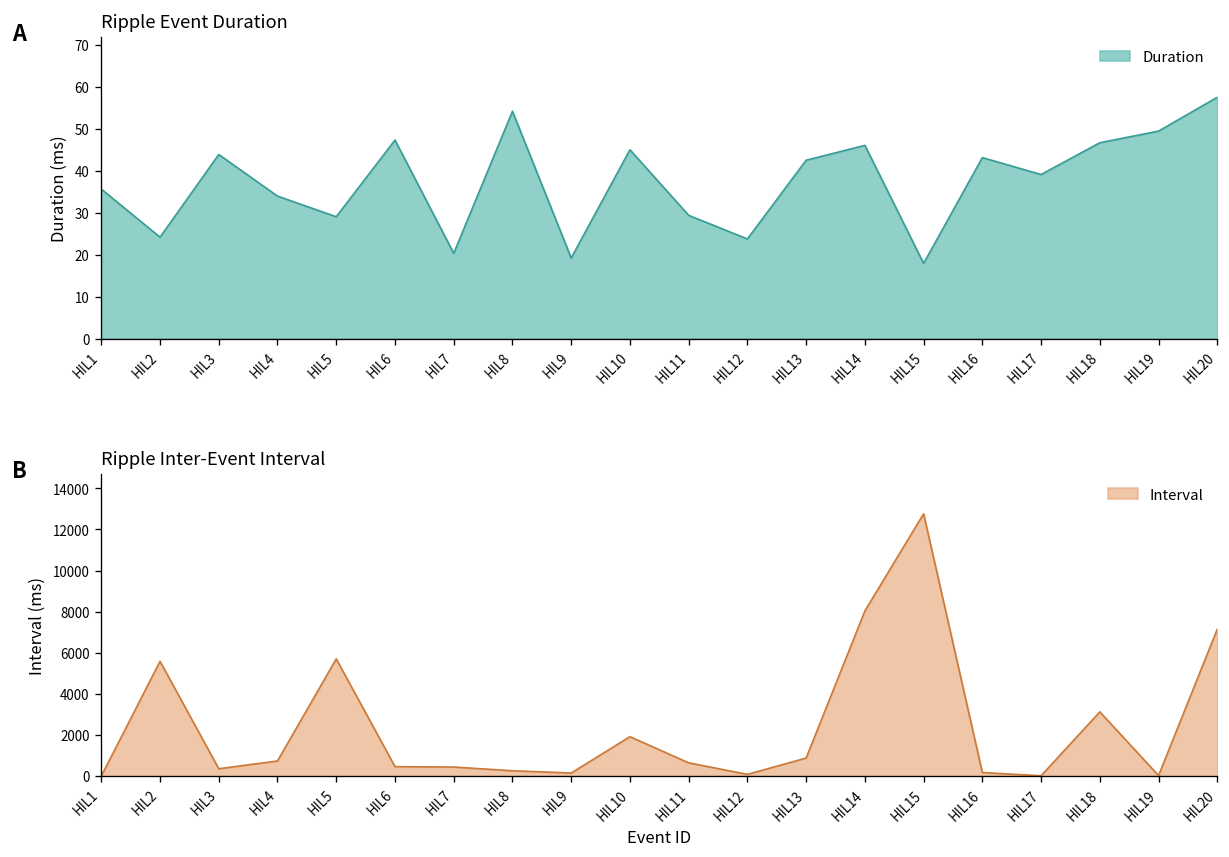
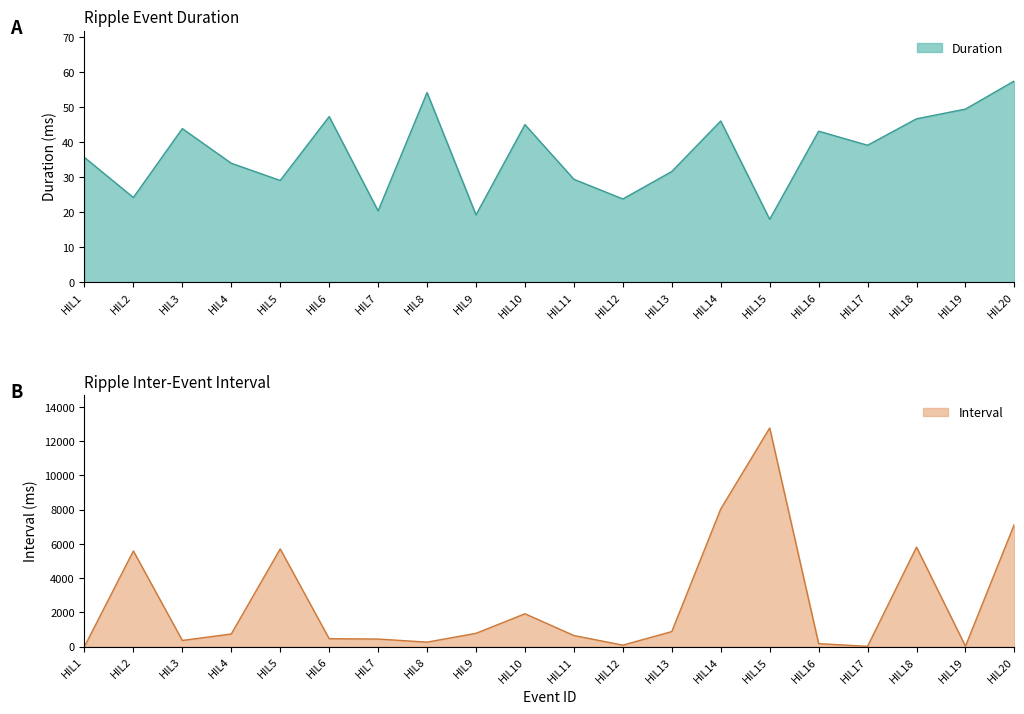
  {
    "Ripple Event Duration": {
      "HIL1": 36,
      "HIL2": 24,
      "HIL3": 44,
      "HIL4": 34,
      "HIL5": 29,
      "HIL6": 47,
      "HIL7": 20,
      "HIL8": 54,
      "HIL9": 19,
      "HIL10": 45,
      "HIL11": 29,
      "HIL12": 24,
-     "HIL13": 43,
+     "HIL13": 32,
      "HIL14": 46,
      "HIL15": 18,
      "HIL16": 43,
      "HIL17": 39,
      "HIL18": 47,
      "HIL19": 49,
      "HIL20": 58
    },
    "Ripple Inter-Event Interval": {
      "HIL1": 0,
      "HIL2": 5600,
      "HIL3": 400,
      "HIL4": 700,
      "HIL5": 5700,
      "HIL6": 500,
      "HIL7": 400,
      "HIL8": 300,
-     "HIL9": 100,
+     "HIL9": 800,
      "HIL10": 1900,
      "HIL11": 600,
      "HIL12": 100,
      "HIL13": 900,
      "HIL14": 8000,
      "HIL15": 12800,
      "HIL16": 200,
      "HIL17": 0,
-     "HIL18": 3100,
+     "HIL18": 5800,
      "HIL19": 0,
      "HIL20": 7200
    }
  }
